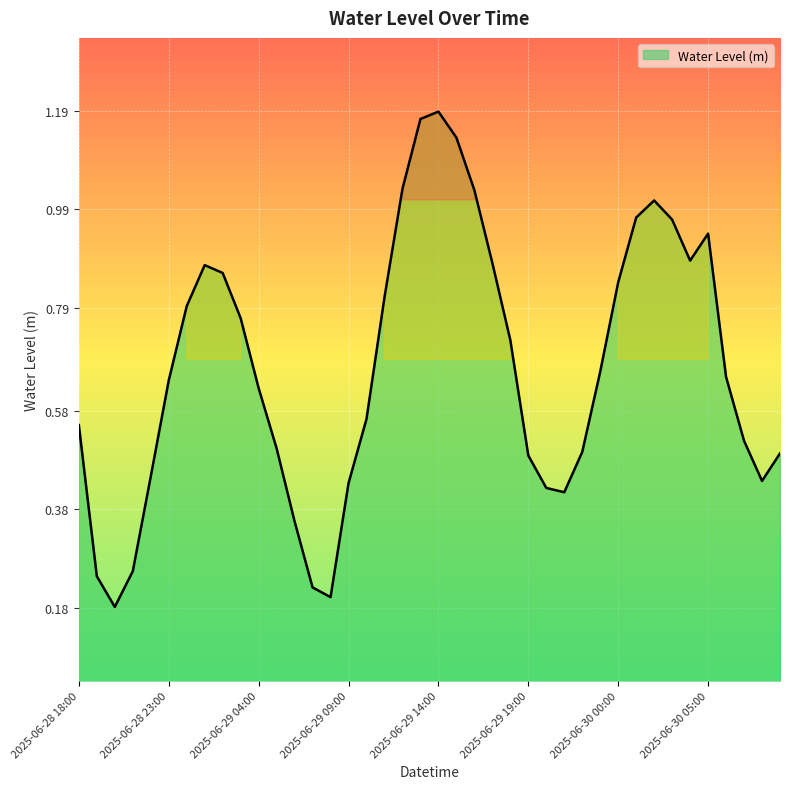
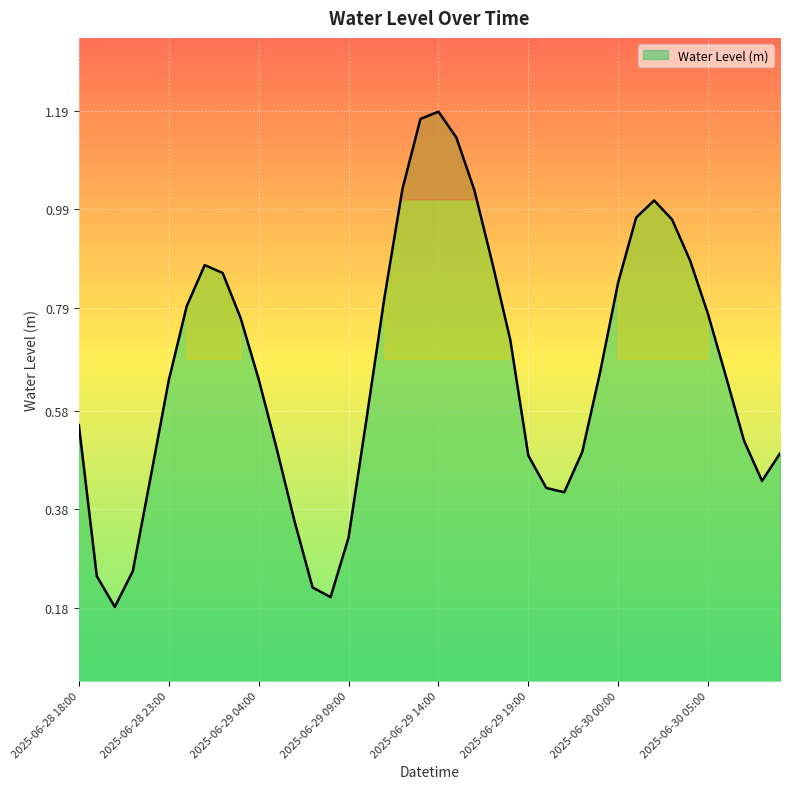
  {
    "Water Level (m)": {
      "2025-06-28 18:00": 0.55,
      "2025-06-28 23:00": 0.64,
-     "2025-06-29 04:00": 0.63,
-     "2025-06-29 09:00": 0.43,
+     "2025-06-29 04:00": 0.64,
+     "2025-06-29 09:00": 0.32,
      "2025-06-29 19:00": 0.49,
      "2025-06-30 00:00": 0.84,
-     "2025-06-30 05:00": 0.94
+     "2025-06-30 05:00": 0.78
    }
  }
